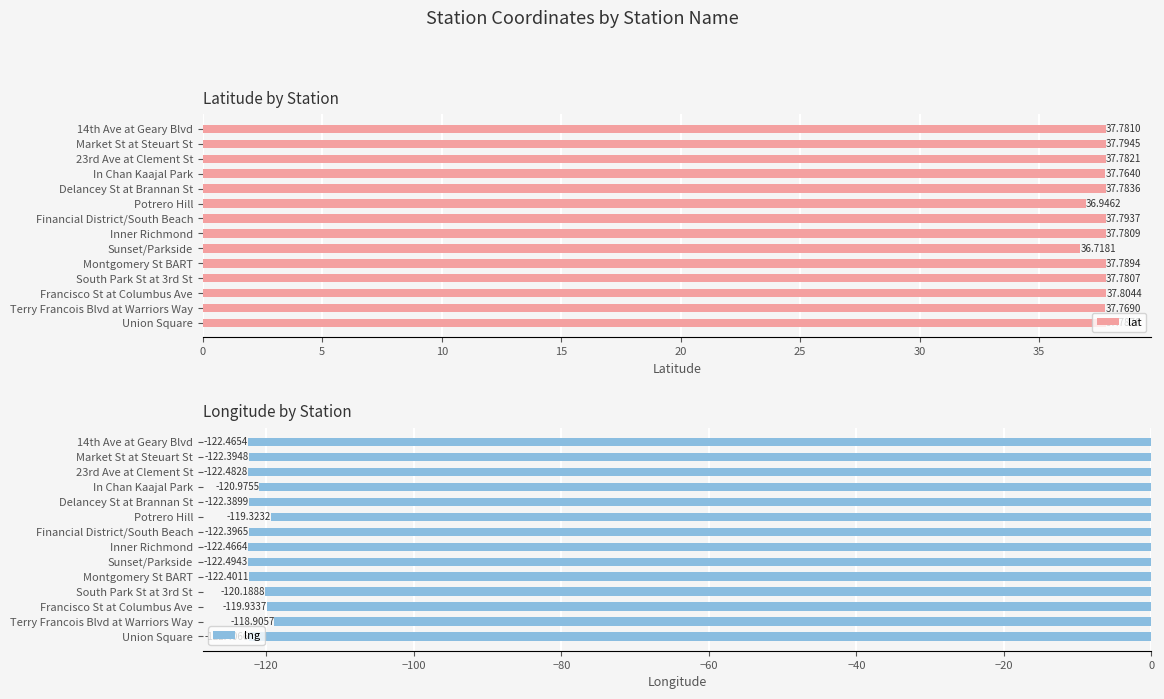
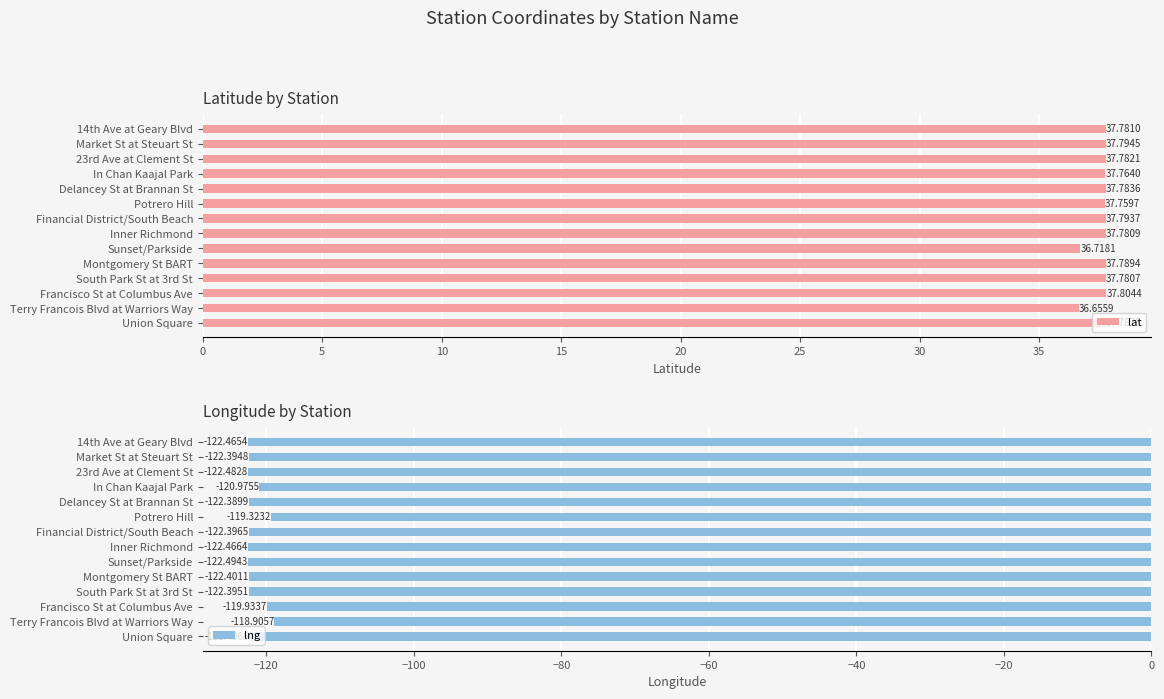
  {
    "Latitude by Station": {
      "14th Ave at Geary Blvd": 37.7810,
      "Market St at Steuart St": 37.7945,
      "23rd Ave at Clement St": 37.7821,
      "In Chan Kaajal Park": 37.7640,
      "Delancey St at Brannan St": 37.7836,
-     "Potrero Hill": 36.9462,
+     "Potrero Hill": 37.7597,
      "Financial District/South Beach": 37.7937,
      "Inner Richmond": 37.7809,
      "Sunset/Parkside": 36.7181,
      "Montgomery St BART": 37.7894,
      "South Park St at 3rd St": 37.7807,
      "Francisco St at Columbus Ave": 37.8044,
-     "Terry Francois Blvd at Warriors Way": 37.7690
+     "Terry Francois Blvd at Warriors Way": 36.6559
    },
    "Longitude by Station": {
      "14th Ave at Geary Blvd": -122.4654,
      "Market St at Steuart St": -122.3948,
      "23rd Ave at Clement St": -122.4828,
      "In Chan Kaajal Park": -120.9755,
      "Delancey St at Brannan St": -122.3899,
      "Potrero Hill": -119.3232,
      "Financial District/South Beach": -122.3965,
      "Inner Richmond": -122.4664,
      "Sunset/Parkside": -122.4943,
      "Montgomery St BART": -122.4011,
-     "South Park St at 3rd St": -120.1888,
+     "South Park St at 3rd St": -122.3951,
      "Francisco St at Columbus Ave": -119.9337
    }
  }
